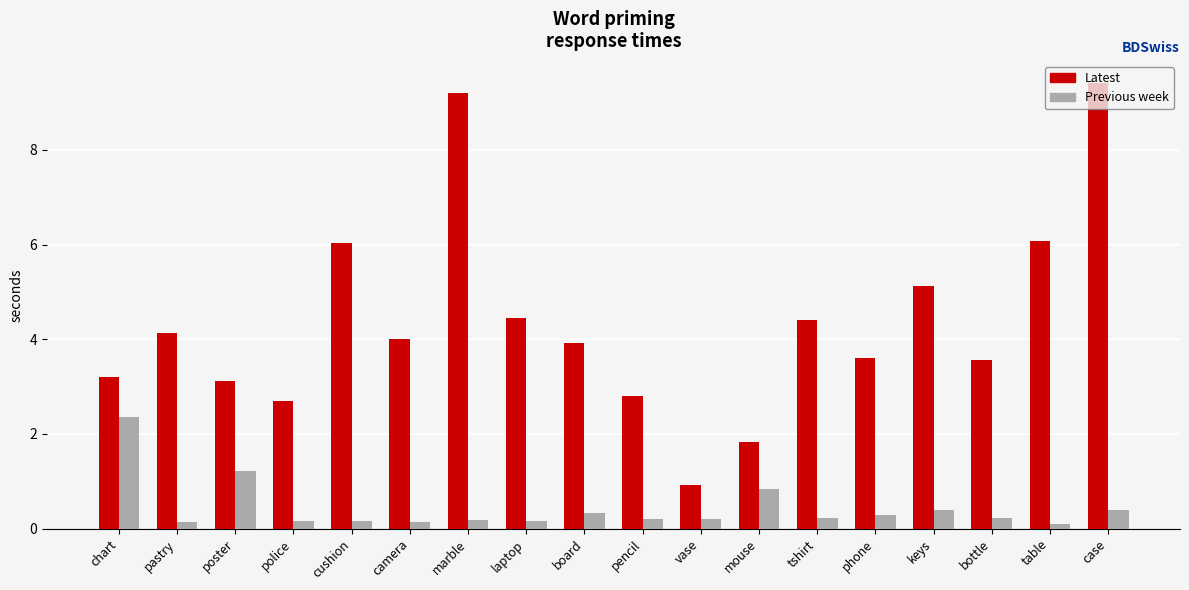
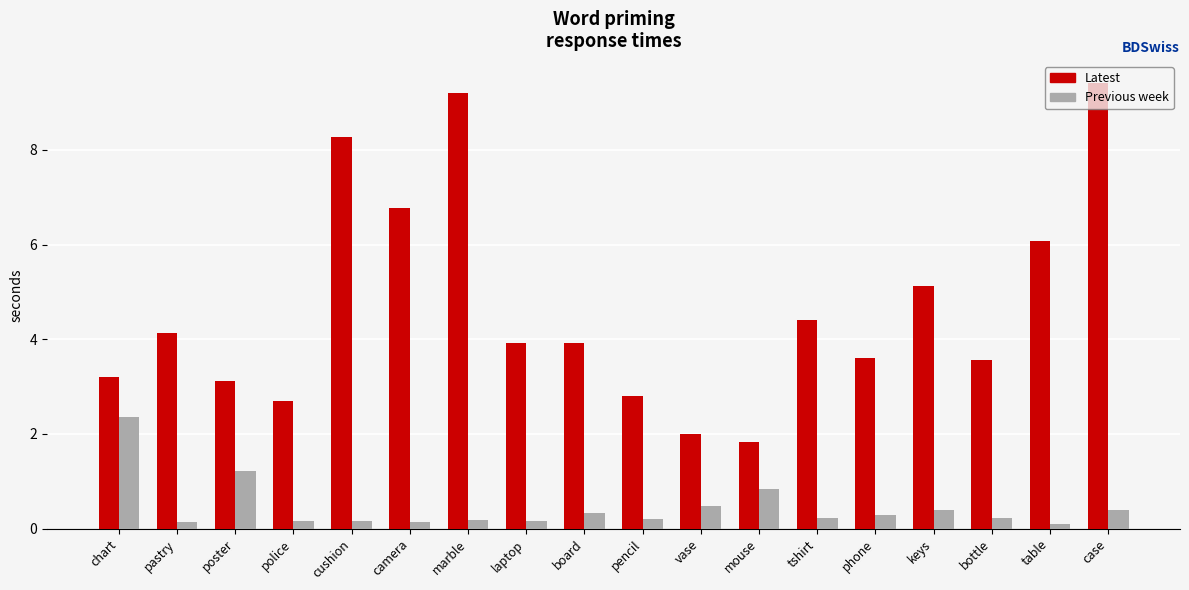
  {
    "Latest": {
      "chart": 3.2,
      "pastry": 4.1,
      "poster": 3.1,
      "police": 2.7,
-     "cushion": 6.0,
-     "camera": 4.0,
+     "cushion": 8.3,
+     "camera": 6.8,
      "marble": 9.2,
-     "laptop": 4.4,
+     "laptop": 3.9,
      "board": 3.9,
      "pencil": 2.8,
-     "vase": 0.9,
+     "vase": 2.0,
      "mouse": 1.8,
      "tshirt": 4.4,
      "phone": 3.6,
      "keys": 5.1,
      "bottle": 3.6,
      "table": 6.1
    },
    "Previous week": {
      "chart": 2.4,
      "pastry": 0.1,
      "poster": 1.2,
      "police": 0.2,
      "cushion": 0.2,
      "camera": 0.1,
      "marble": 0.2,
      "laptop": 0.2,
      "board": 0.3,
      "pencil": 0.2,
-     "vase": 0.2,
+     "vase": 0.5,
      "mouse": 0.8,
      "tshirt": 0.2,
      "phone": 0.3,
      "keys": 0.4,
      "bottle": 0.2,
      "table": 0.1,
      "case": 0.4
    }
  }
